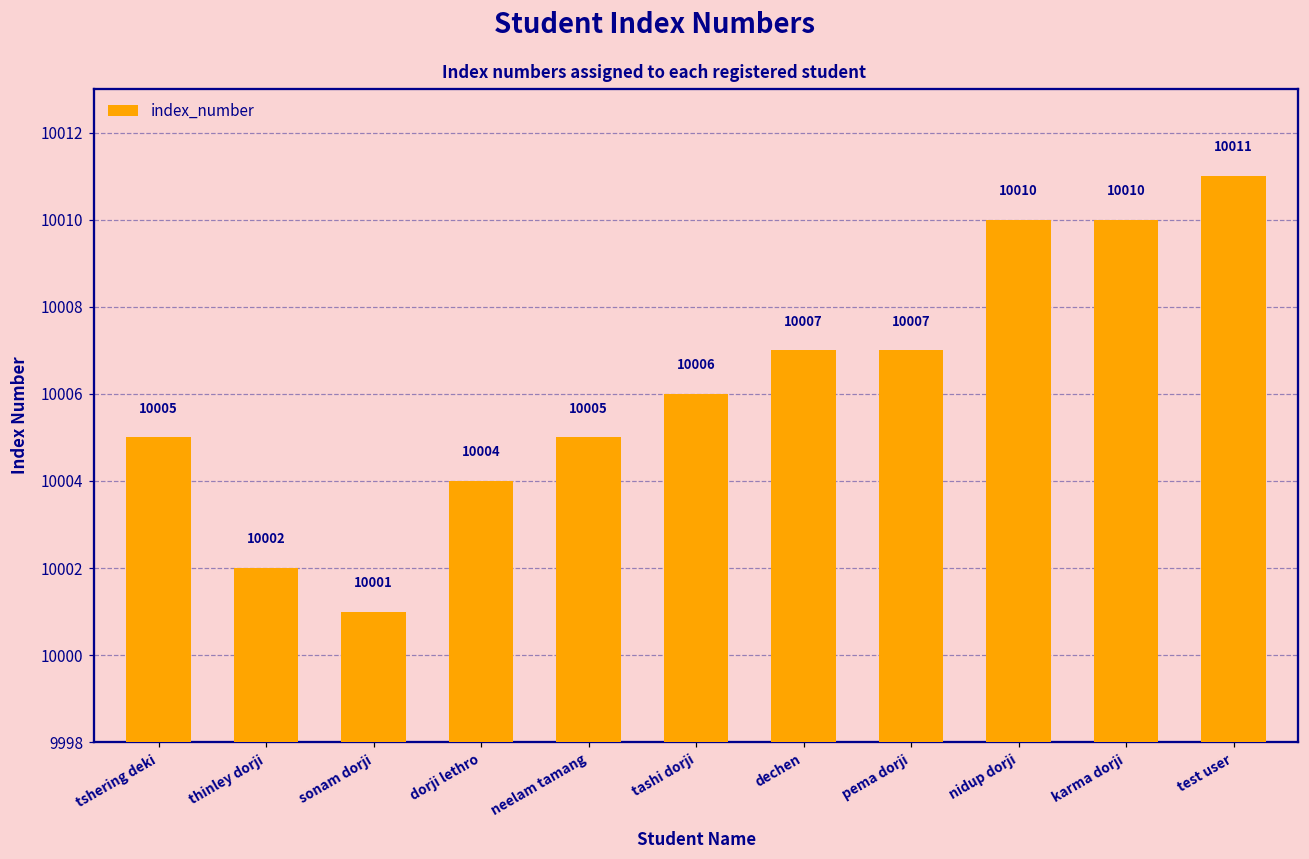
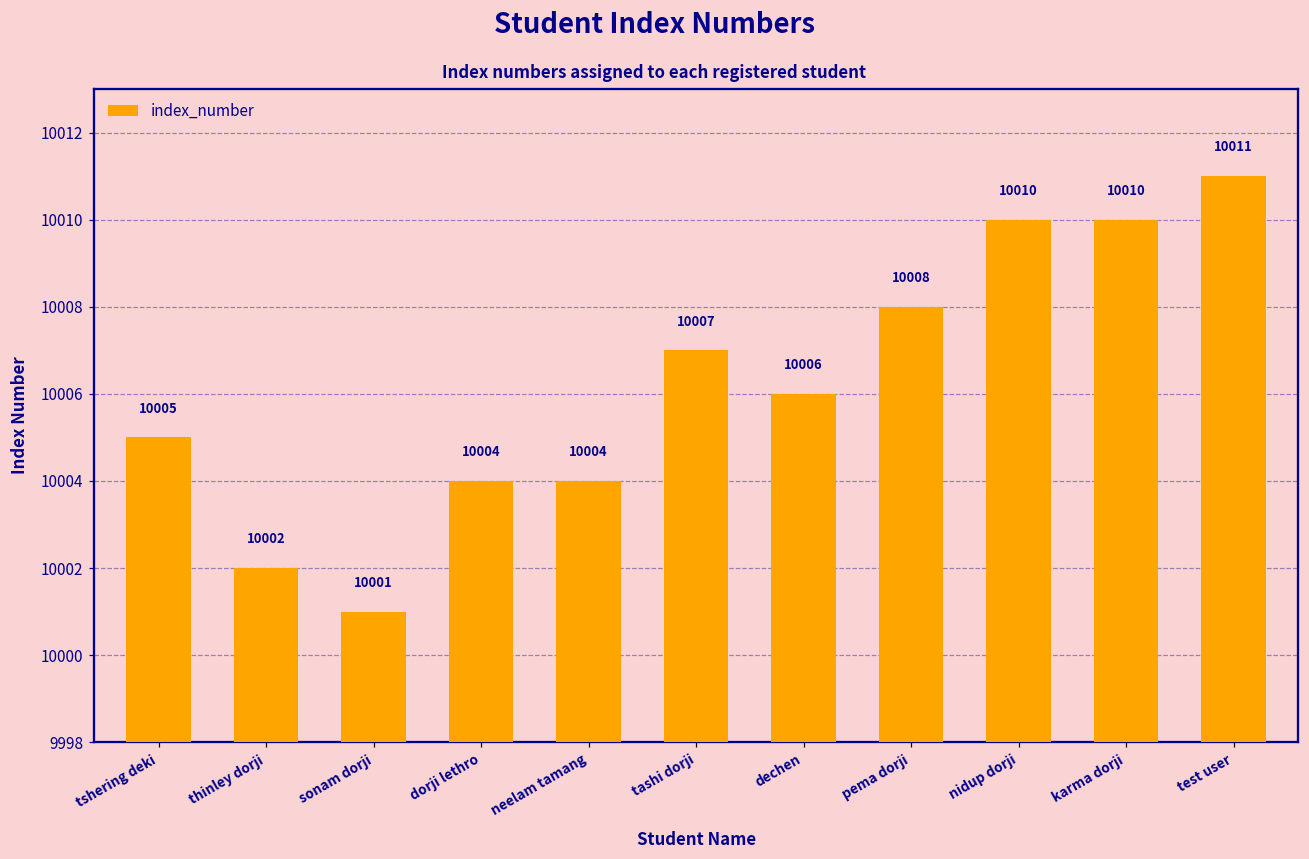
  {
    "tshering deki": 10005,
    "thinley dorji": 10002,
    "sonam dorji": 10001,
    "dorji lethro": 10004,
-   "neelam tamang": 10005,
-   "tashi dorji": 10006,
-   "dechen": 10007,
-   "pema dorji": 10007,
+   "neelam tamang": 10004,
+   "tashi dorji": 10007,
+   "dechen": 10006,
+   "pema dorji": 10008,
    "nidup dorji": 10010,
    "karma dorji": 10010,
    "test user": 10011
  }
